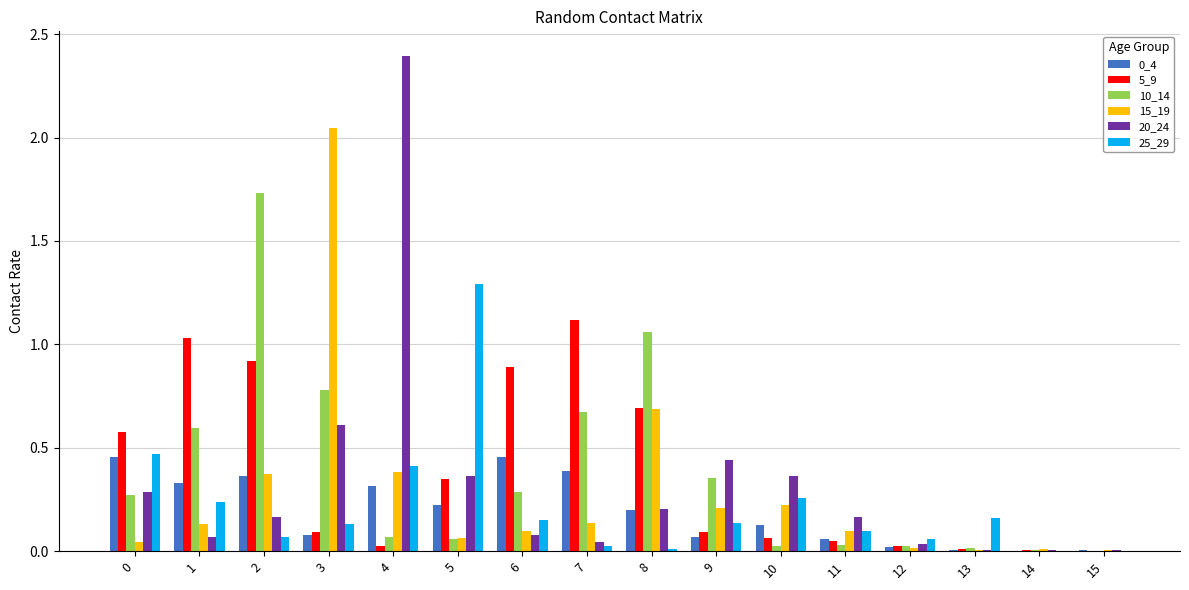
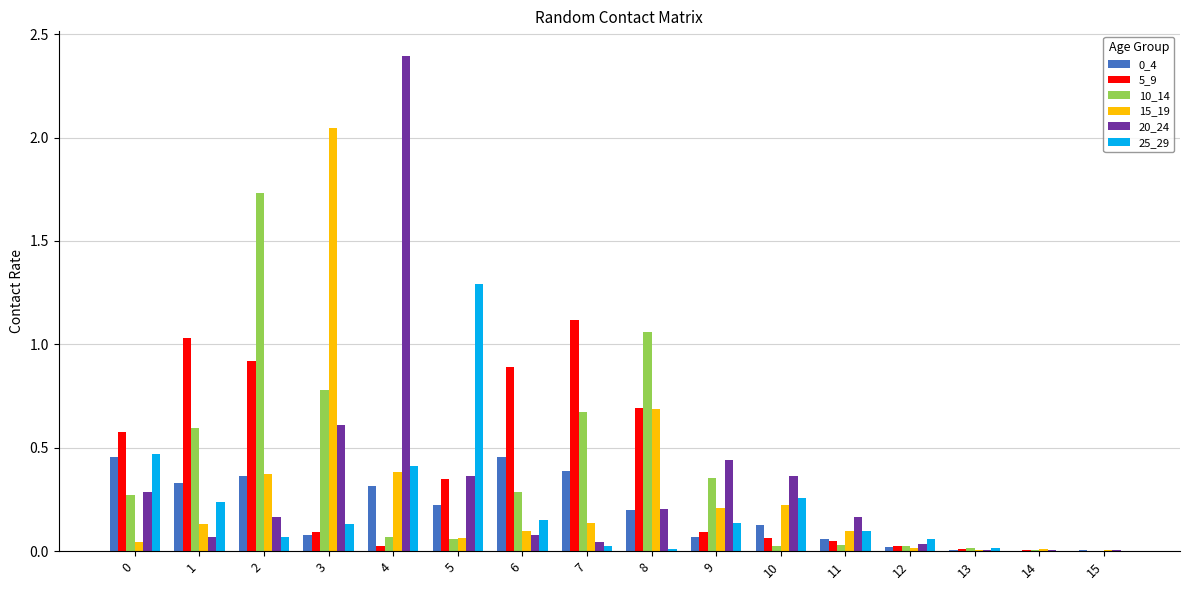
  {
    "0_4": {
      "0": 0.46,
      "1": 0.33,
      "2": 0.36,
      "3": 0.08,
      "4": 0.32,
      "5": 0.22,
      "6": 0.46,
      "7": 0.39,
      "8": 0.20,
      "9": 0.07,
      "10": 0.12,
      "11": 0.06,
      "12": 0.02
    },
    "5_9": {
      "0": 0.58,
      "1": 1.03,
      "2": 0.92,
      "3": 0.09,
      "4": 0.03,
      "5": 0.35,
      "6": 0.89,
      "7": 1.12,
      "8": 0.69,
      "9": 0.09,
      "10": 0.06,
      "11": 0.05,
      "12": 0.02
    },
    "10_14": {
      "0": 0.27,
      "1": 0.60,
      "2": 1.73,
      "3": 0.78,
      "4": 0.07,
      "5": 0.06,
      "6": 0.29,
      "7": 0.67,
      "8": 1.06,
      "9": 0.36,
      "10": 0.02,
      "11": 0.03,
      "12": 0.02,
      "13": 0.01
    },
    "15_19": {
      "0": 0.04,
      "1": 0.13,
      "2": 0.37,
      "3": 2.04,
      "4": 0.38,
      "5": 0.07,
      "6": 0.10,
      "7": 0.14,
      "8": 0.69,
      "9": 0.21,
      "10": 0.22,
      "11": 0.10,
      "12": 0.02
    },
    "20_24": {
      "0": 0.29,
      "1": 0.07,
      "2": 0.17,
      "3": 0.61,
      "4": 2.39,
      "5": 0.36,
      "6": 0.08,
      "7": 0.05,
      "8": 0.21,
      "9": 0.44,
      "10": 0.36,
      "11": 0.17,
      "12": 0.04
    },
    "25_29": {
      "0": 0.47,
      "1": 0.24,
      "2": 0.07,
      "3": 0.13,
      "4": 0.41,
      "5": 1.29,
      "6": 0.15,
      "7": 0.02,
      "8": 0.01,
      "9": 0.14,
      "10": 0.26,
      "11": 0.10,
      "12": 0.06,
-     "13": 0.16
+     "13": 0.02
    }
  }
